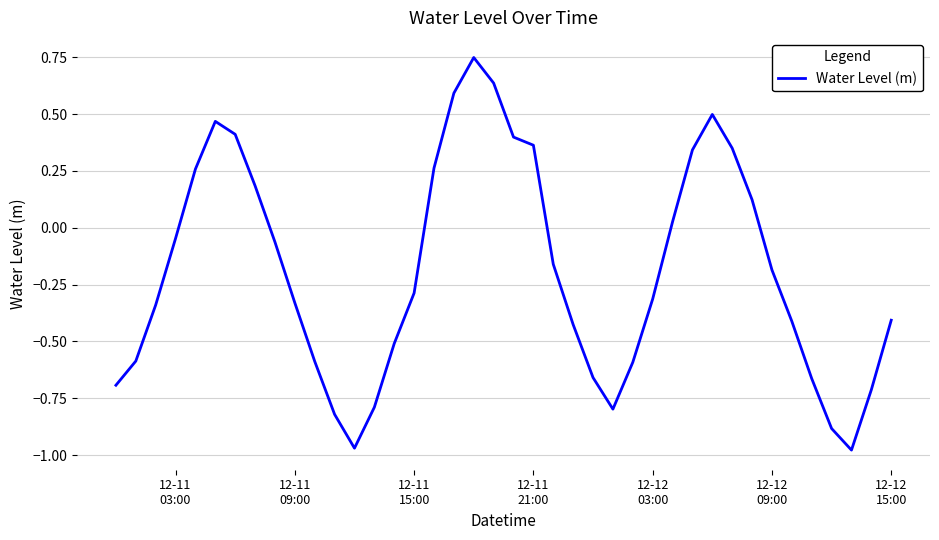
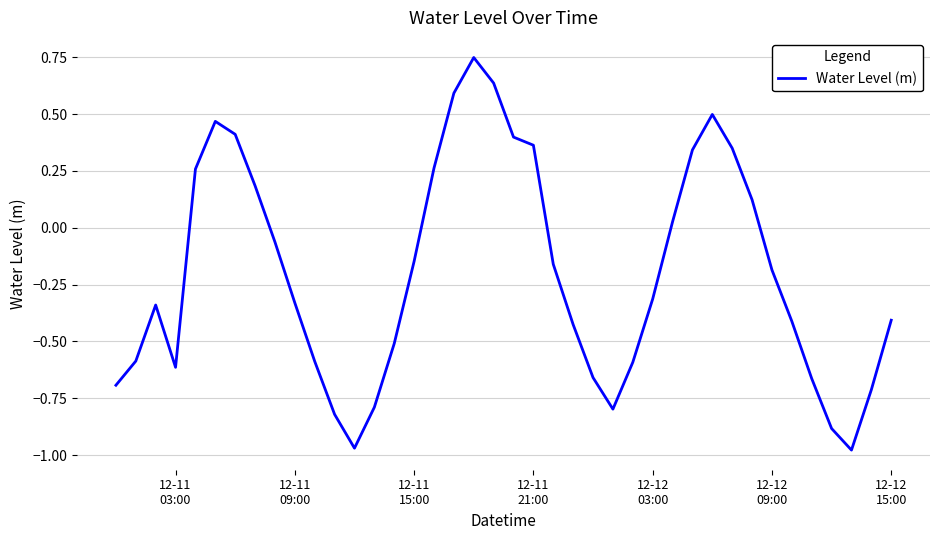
  {
-   "12-11 03:00": -0.05,
+   "12-11 03:00": -0.61,
    "12-11 09:00": -0.33,
-   "12-11 15:00": -0.29,
+   "12-11 15:00": -0.15,
    "12-11 21:00": 0.36,
    "12-12 03:00": -0.31,
    "12-12 09:00": -0.19,
    "12-12 15:00": -0.41
  }
